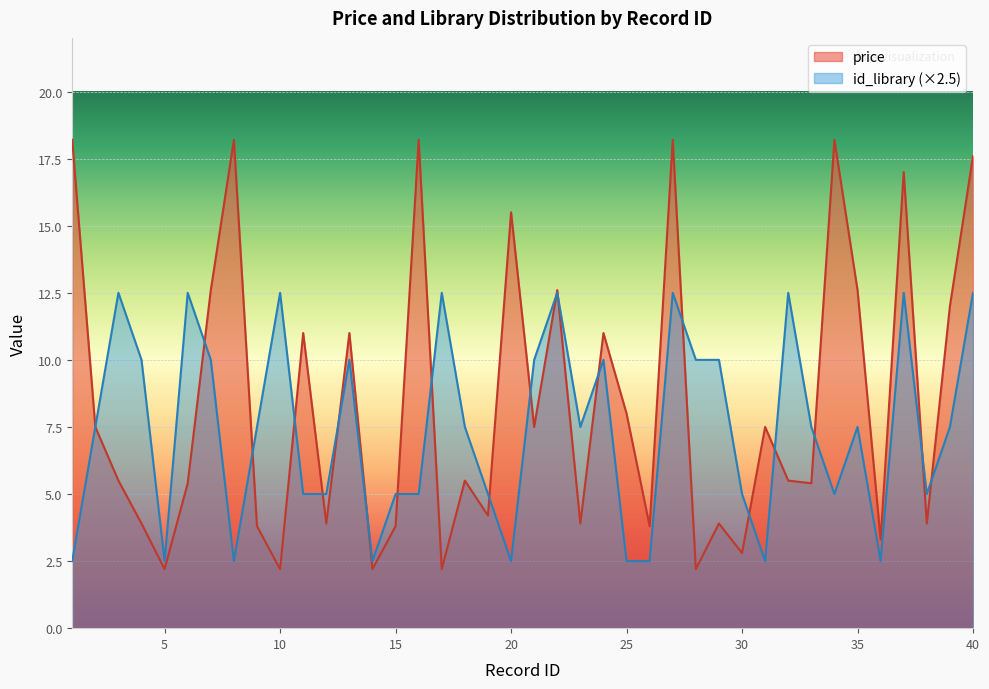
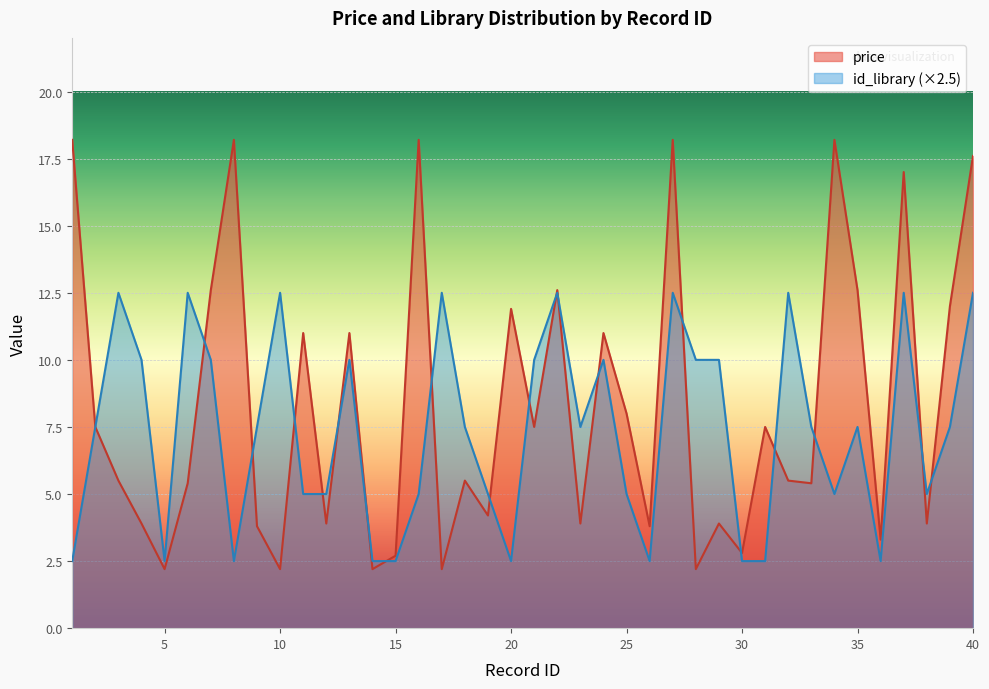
  {
    "price": {
      "5": 2.2,
      "10": 2.2,
-     "15": 3.8,
-     "20": 15.5,
+     "15": 2.7,
+     "20": 11.9,
      "25": 8.0,
      "30": 2.8,
      "35": 12.6,
      "40": 17.6
    },
    "id_library (×2.5)": {
      "5": 2.5,
      "10": 12.5,
-     "15": 5.0,
+     "15": 2.5,
      "20": 2.5,
-     "25": 2.5,
-     "30": 5.0,
+     "25": 5.0,
+     "30": 2.5,
      "35": 7.5,
      "40": 12.5
    }
  }
